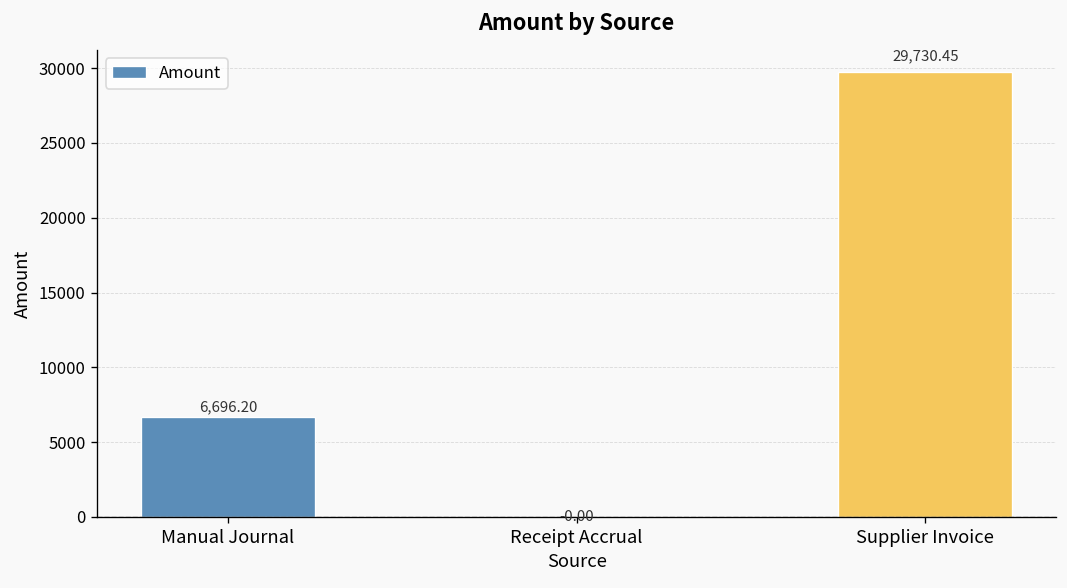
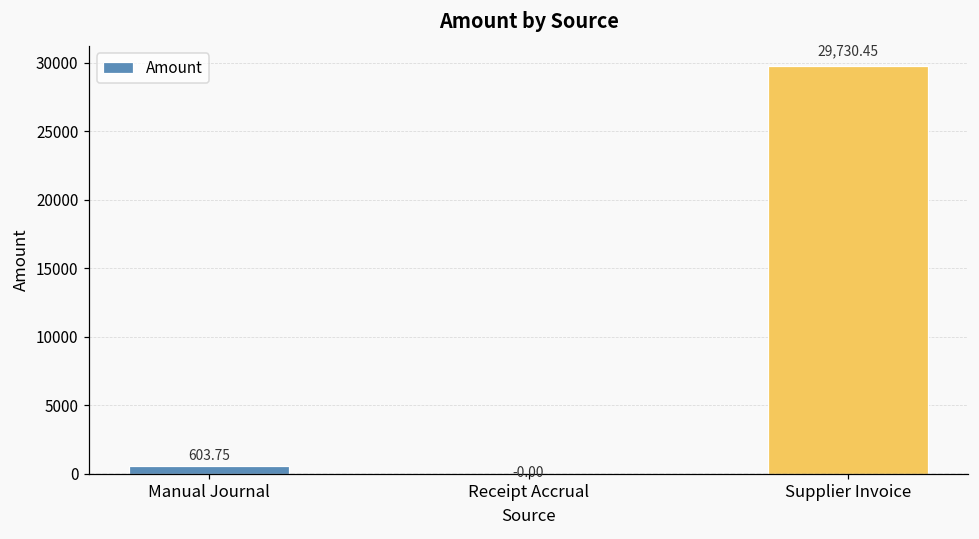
  {
-   "Manual Journal": "6,696.20",
+   "Manual Journal": "603.75",
    "Receipt Accrual": "-0.00",
    "Supplier Invoice": "29,730.45"
  }
